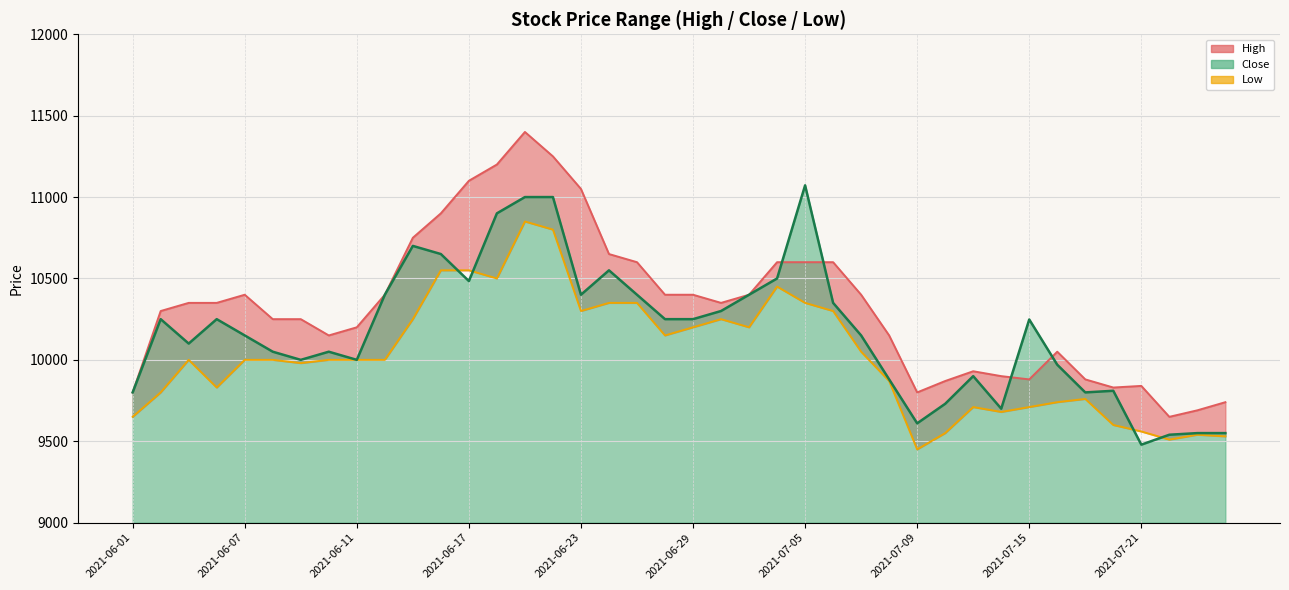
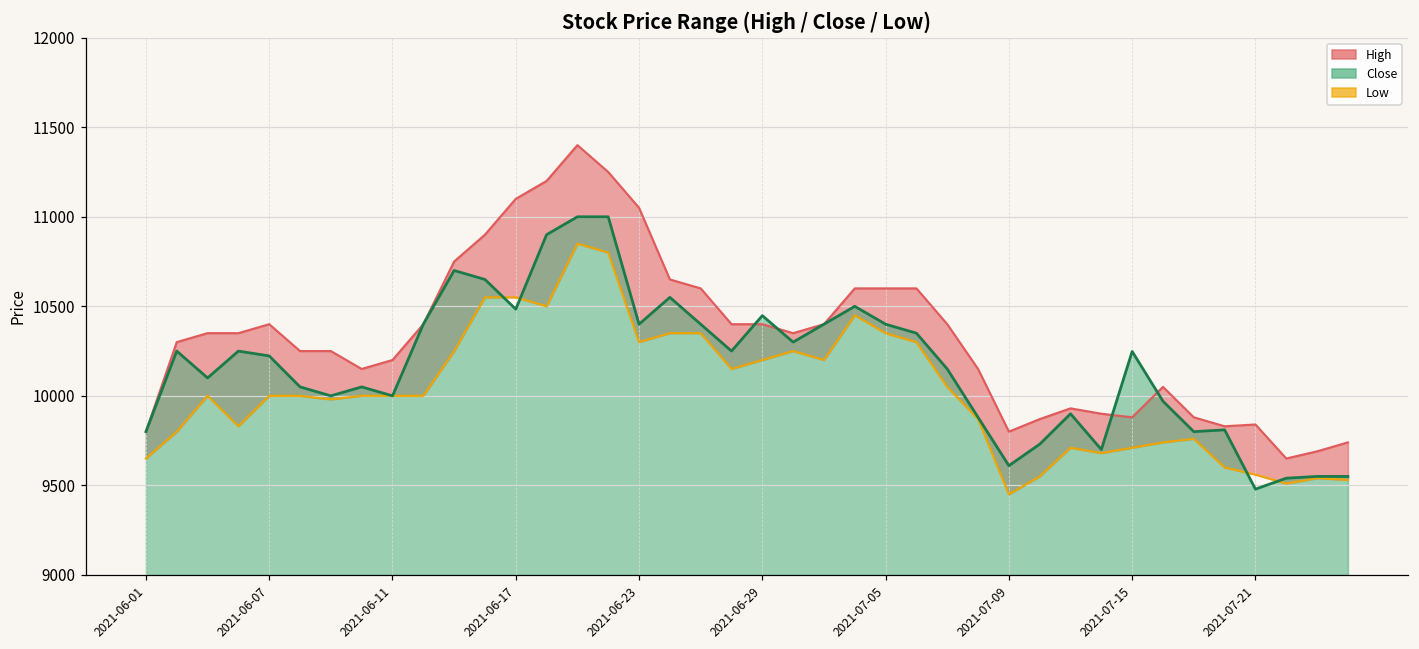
  {
    "Close": {
-     "2021-06-07": 10150,
+     "2021-06-07": 10220,
      "2021-06-17": 10480,
      "2021-06-23": 10400,
-     "2021-06-29": 10250,
-     "2021-07-05": 11070,
+     "2021-06-29": 10450,
+     "2021-07-05": 10400,
      "2021-07-09": 9610,
      "2021-07-15": 10250,
      "2021-07-21": 9480
    }
  }
